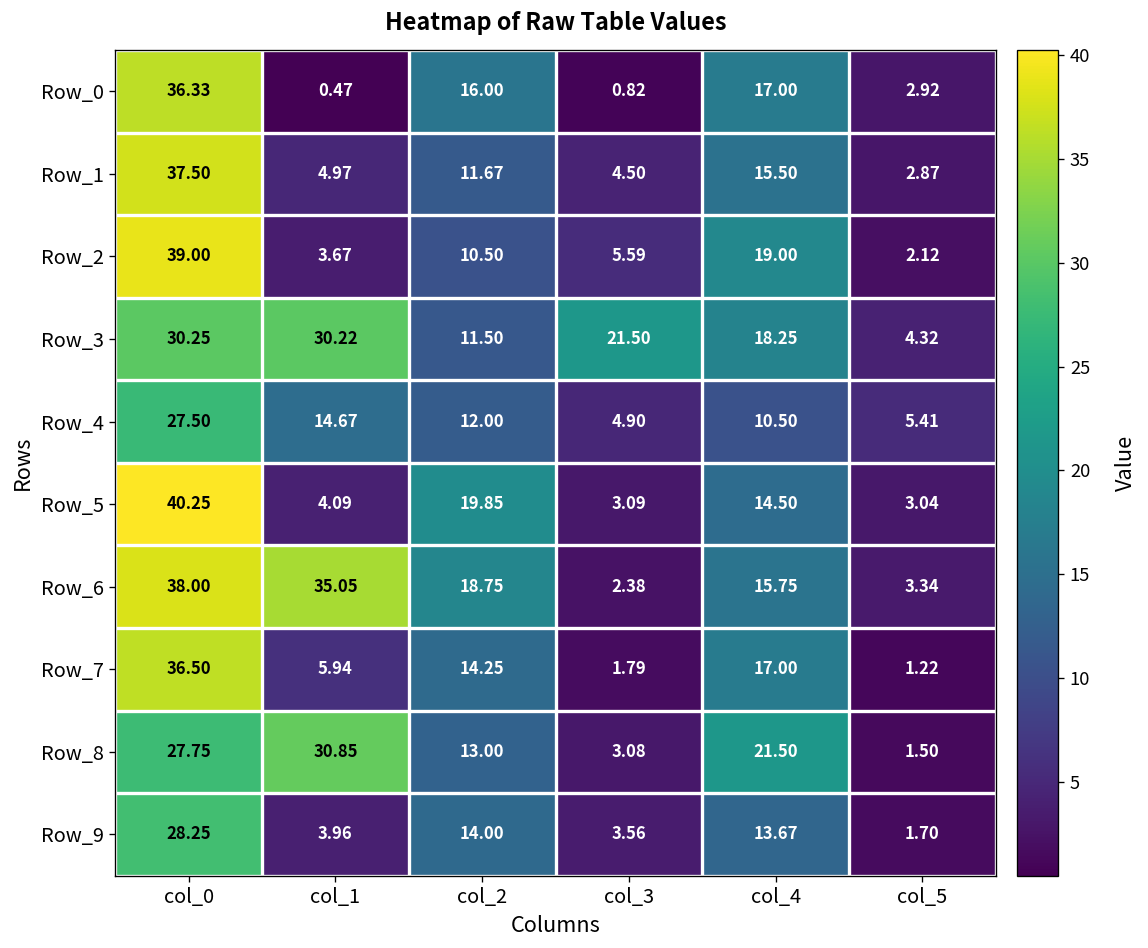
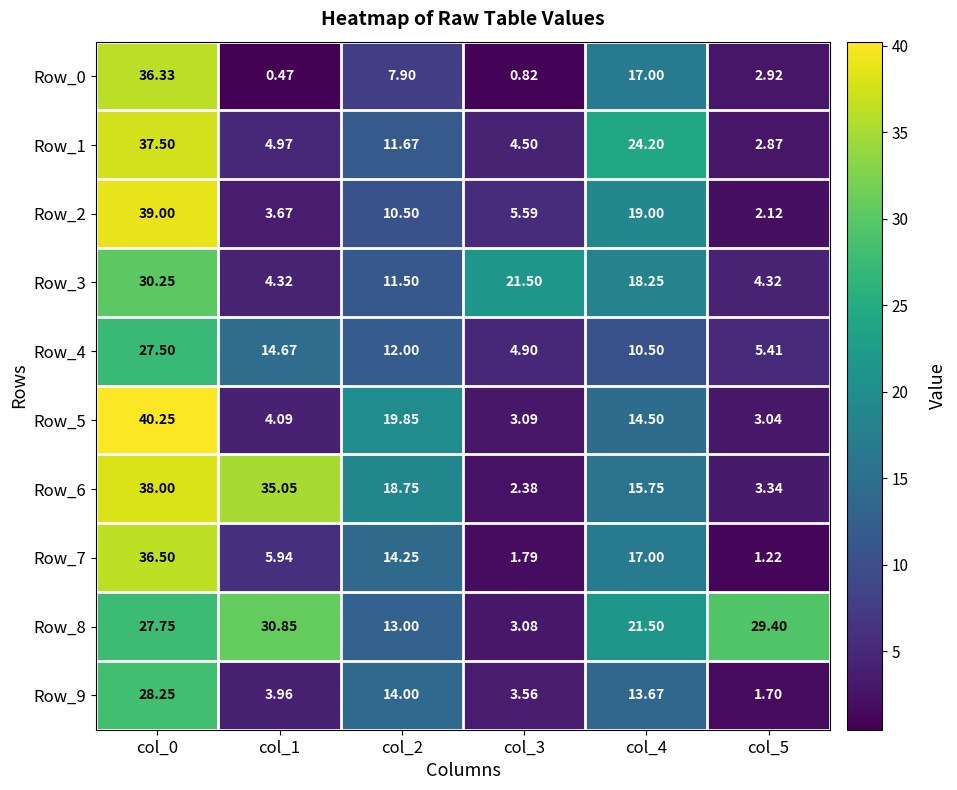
  {
    "Row_0": {
      "col_0": 36.33,
      "col_1": 0.47,
-     "col_2": 16.00,
+     "col_2": 7.90,
      "col_3": 0.82,
      "col_4": 17.00,
      "col_5": 2.92
    },
    "Row_1": {
      "col_0": 37.50,
      "col_1": 4.97,
      "col_2": 11.67,
      "col_3": 4.50,
-     "col_4": 15.50,
+     "col_4": 24.20,
      "col_5": 2.87
    },
    "Row_2": {
      "col_0": 39.00,
      "col_1": 3.67,
      "col_2": 10.50,
      "col_3": 5.59,
      "col_4": 19.00,
      "col_5": 2.12
    },
    "Row_3": {
      "col_0": 30.25,
-     "col_1": 30.22,
+     "col_1": 4.32,
      "col_2": 11.50,
      "col_3": 21.50,
      "col_4": 18.25,
      "col_5": 4.32
    },
    "Row_4": {
      "col_0": 27.50,
      "col_1": 14.67,
      "col_2": 12.00,
      "col_3": 4.90,
      "col_4": 10.50,
      "col_5": 5.41
    },
    "Row_5": {
      "col_0": 40.25,
      "col_1": 4.09,
      "col_2": 19.85,
      "col_3": 3.09,
      "col_4": 14.50,
      "col_5": 3.04
    },
    "Row_6": {
      "col_0": 38.00,
      "col_1": 35.05,
      "col_2": 18.75,
      "col_3": 2.38,
      "col_4": 15.75,
      "col_5": 3.34
    },
    "Row_7": {
      "col_0": 36.50,
      "col_1": 5.94,
      "col_2": 14.25,
      "col_3": 1.79,
      "col_4": 17.00,
      "col_5": 1.22
    },
    "Row_8": {
      "col_0": 27.75,
      "col_1": 30.85,
      "col_2": 13.00,
      "col_3": 3.08,
      "col_4": 21.50,
-     "col_5": 1.50
+     "col_5": 29.40
    },
    "Row_9": {
      "col_0": 28.25,
      "col_1": 3.96,
      "col_2": 14.00,
      "col_3": 3.56,
      "col_4": 13.67,
      "col_5": 1.70
    }
  }
